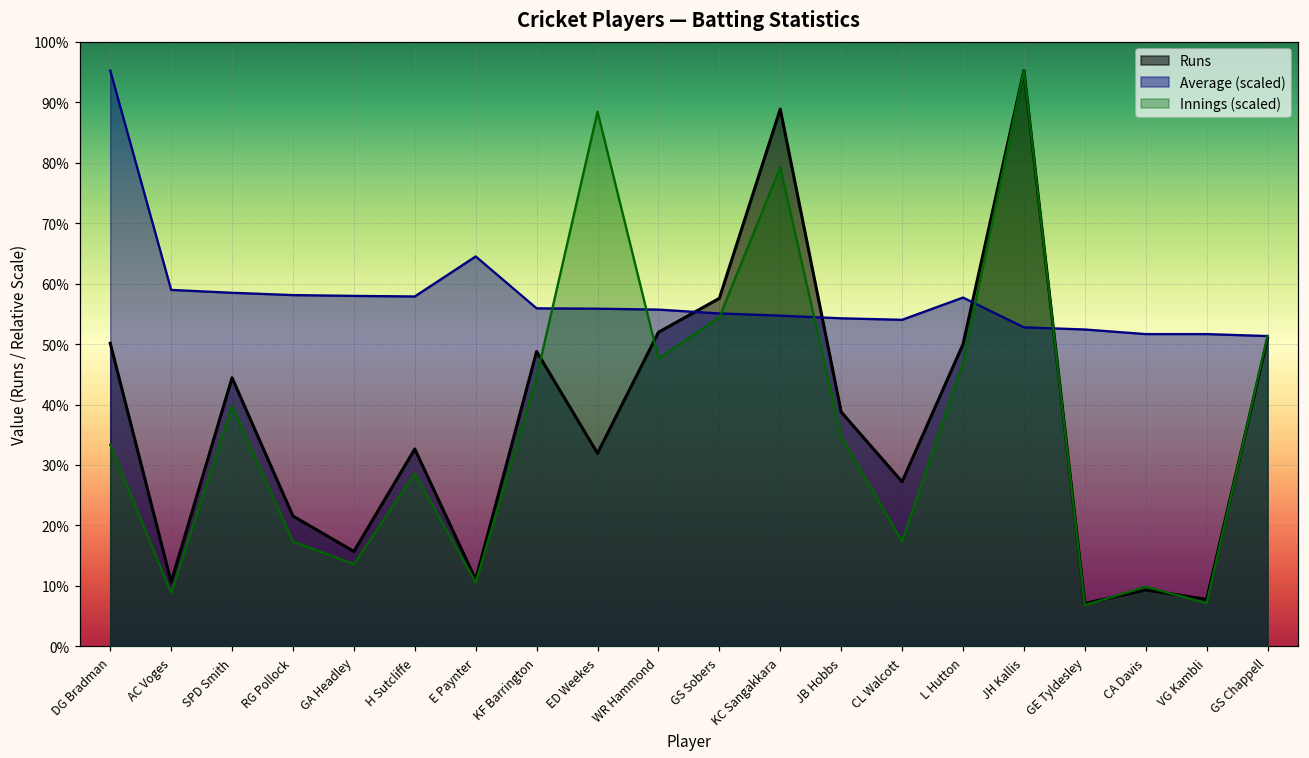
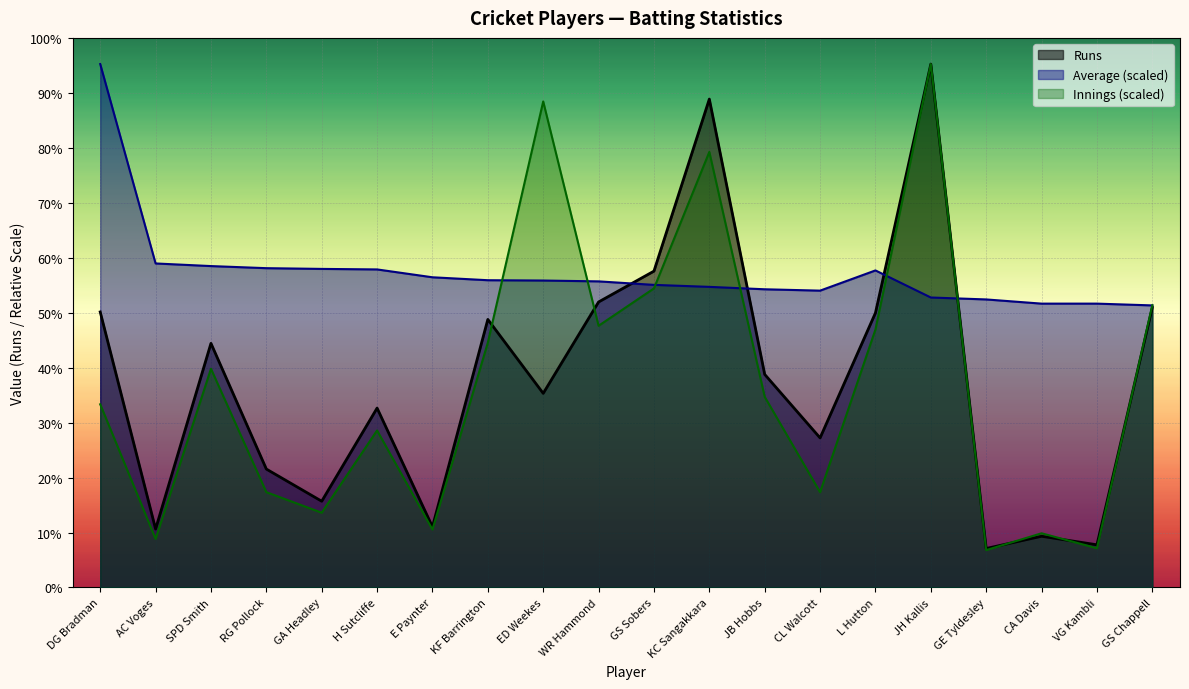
  {
    "Runs": {
      "DG Bradman": "50%",
      "AC Voges": "11%",
      "SPD Smith": "44%",
      "RG Pollock": "22%",
      "GA Headley": "16%",
      "H Sutcliffe": "33%",
      "E Paynter": "11%",
      "KF Barrington": "49%",
-     "ED Weekes": "32%",
+     "ED Weekes": "35%",
      "WR Hammond": "52%",
      "GS Sobers": "58%",
      "KC Sangakkara": "89%",
      "JB Hobbs": "39%",
      "CL Walcott": "27%",
      "L Hutton": "50%",
      "CA Davis": "9%",
      "VG Kambli": "8%"
    },
    "Average (scaled)": {
      "DG Bradman": "95%",
      "AC Voges": "59%",
      "SPD Smith": "58%",
      "RG Pollock": "58%",
      "GA Headley": "58%",
      "H Sutcliffe": "58%",
-     "E Paynter": "64%",
+     "E Paynter": "56%",
      "KF Barrington": "56%",
      "ED Weekes": "56%",
      "WR Hammond": "56%",
      "GS Sobers": "55%",
      "KC Sangakkara": "55%",
      "JB Hobbs": "54%",
      "CL Walcott": "54%",
      "L Hutton": "58%",
      "JH Kallis": "53%",
      "GE Tyldesley": "52%",
      "CA Davis": "52%",
      "VG Kambli": "52%"
    },
    "Innings (scaled)": {
      "DG Bradman": "33%",
      "AC Voges": "9%",
      "SPD Smith": "40%",
      "RG Pollock": "17%",
      "GA Headley": "14%",
      "H Sutcliffe": "29%",
      "E Paynter": "11%",
      "KF Barrington": "45%",
      "ED Weekes": "88%",
      "WR Hammond": "48%",
      "GS Sobers": "54%",
      "KC Sangakkara": "79%",
      "JB Hobbs": "35%",
      "CL Walcott": "17%",
      "L Hutton": "47%",
      "CA Davis": "10%",
      "VG Kambli": "7%"
    }
  }
